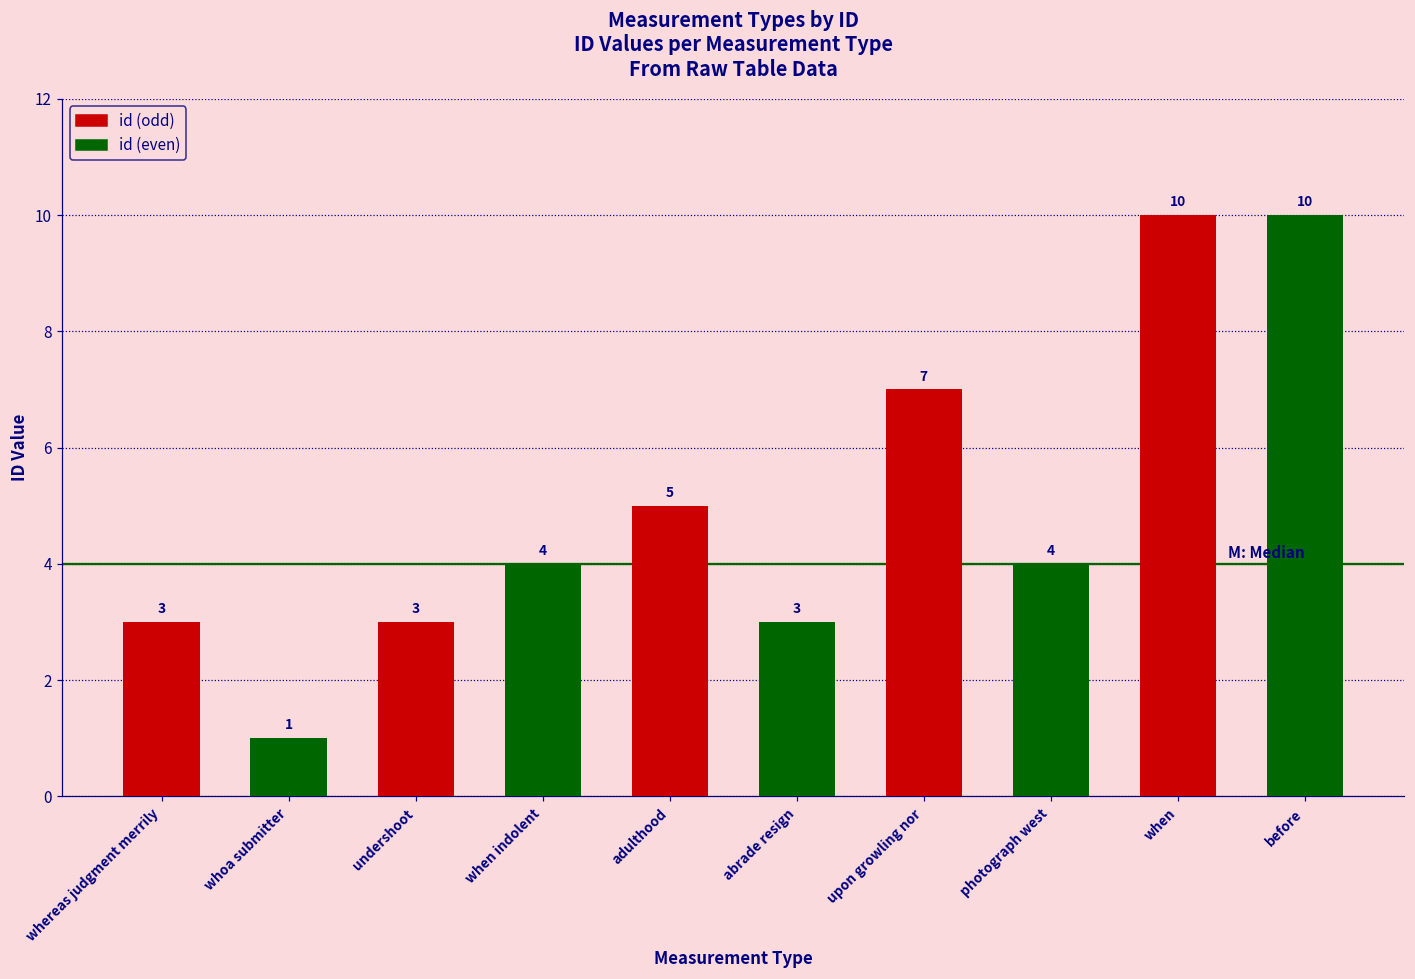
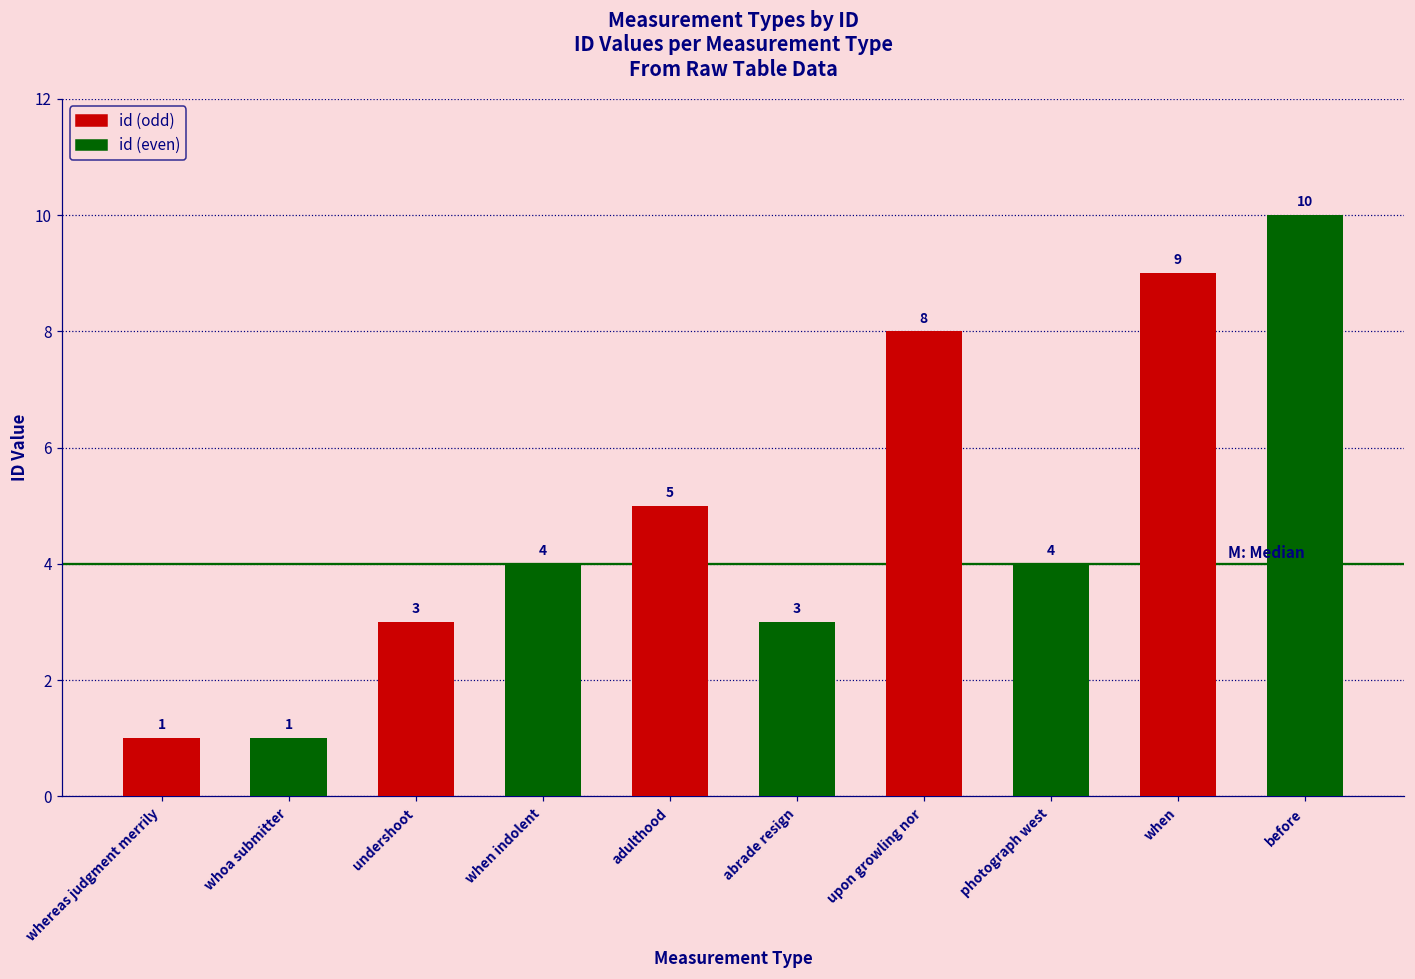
  {
-   "whereas judgment merrily": 3,
+   "whereas judgment merrily": 1,
    "whoa submitter": 1,
    "undershoot": 3,
    "when indolent": 4,
    "adulthood": 5,
    "abrade resign": 3,
-   "upon growling nor": 7,
+   "upon growling nor": 8,
    "photograph west": 4,
-   "when": 10,
+   "when": 9,
    "before": 10
  }
